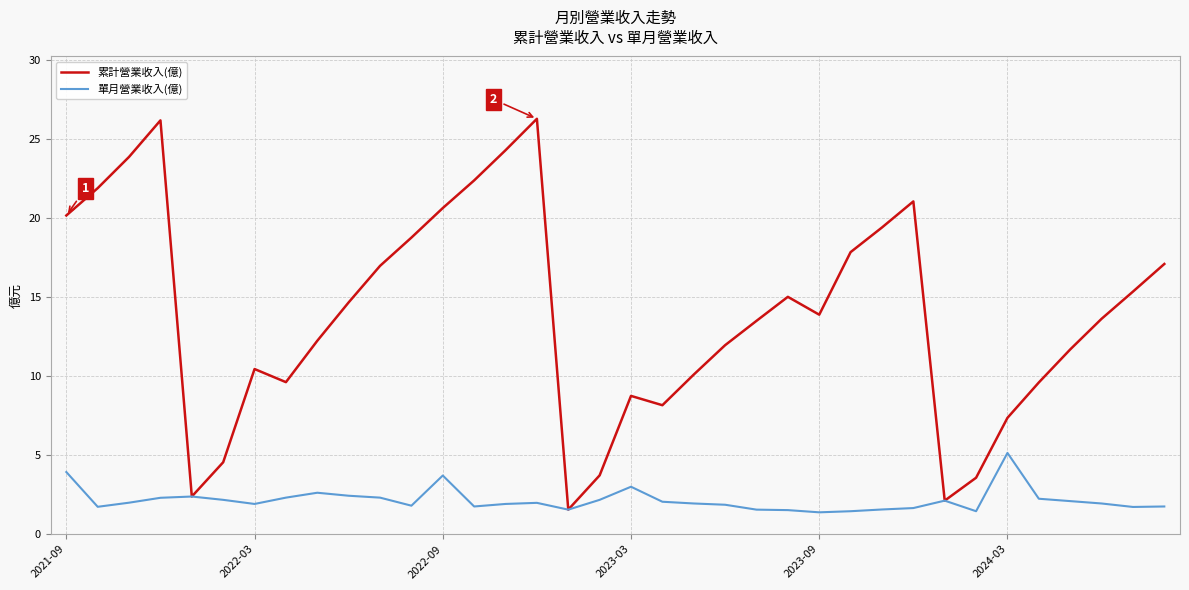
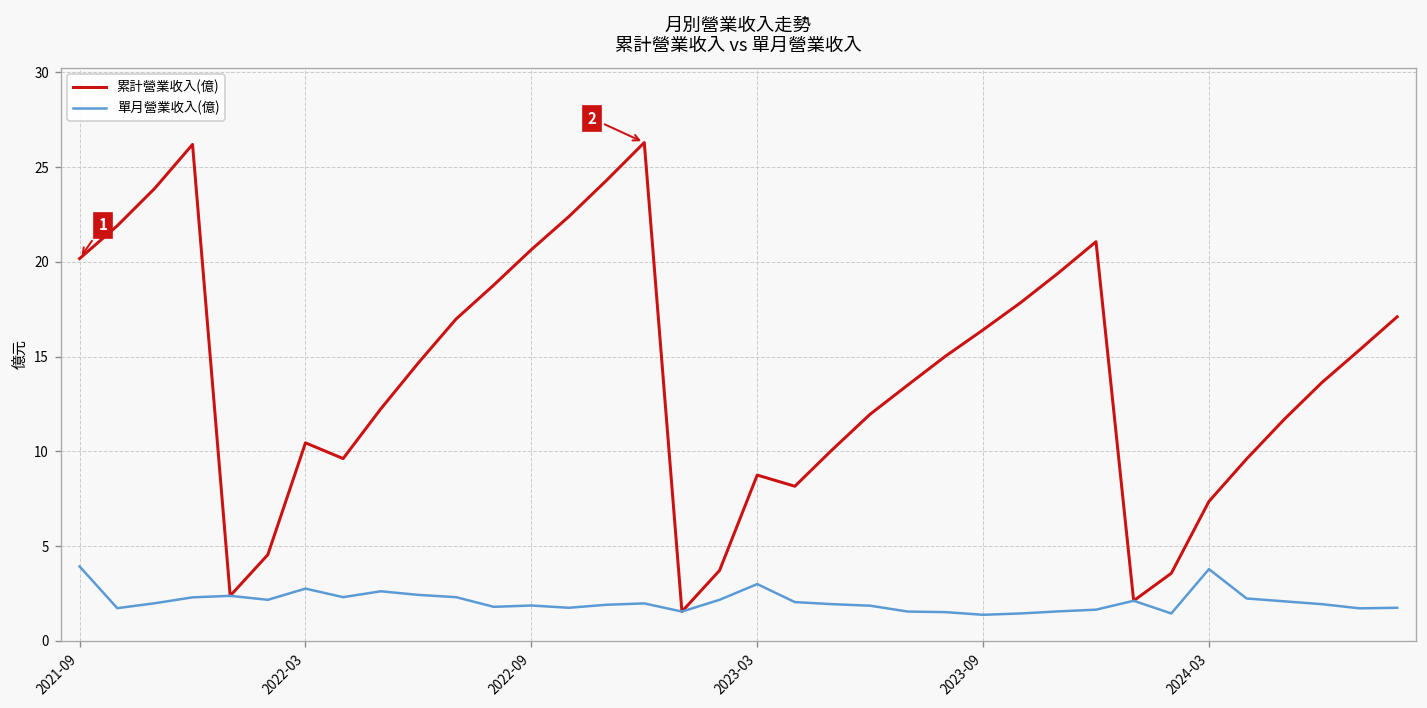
  {
    "累計營業收入(億)": {
      "2022-03": 10.5,
      "2022-09": 20.6,
      "2023-03": 8.8,
-     "2023-09": 13.9,
+     "2023-09": 16.4,
      "2024-03": 7.4
    },
    "單月營業收入(億)": {
      "2021-09": 3.9,
-     "2022-03": 1.9,
-     "2022-09": 3.7,
+     "2022-03": 2.8,
+     "2022-09": 1.9,
      "2023-03": 3.0,
      "2023-09": 1.4,
-     "2024-03": 5.1
+     "2024-03": 3.8
    }
  }
